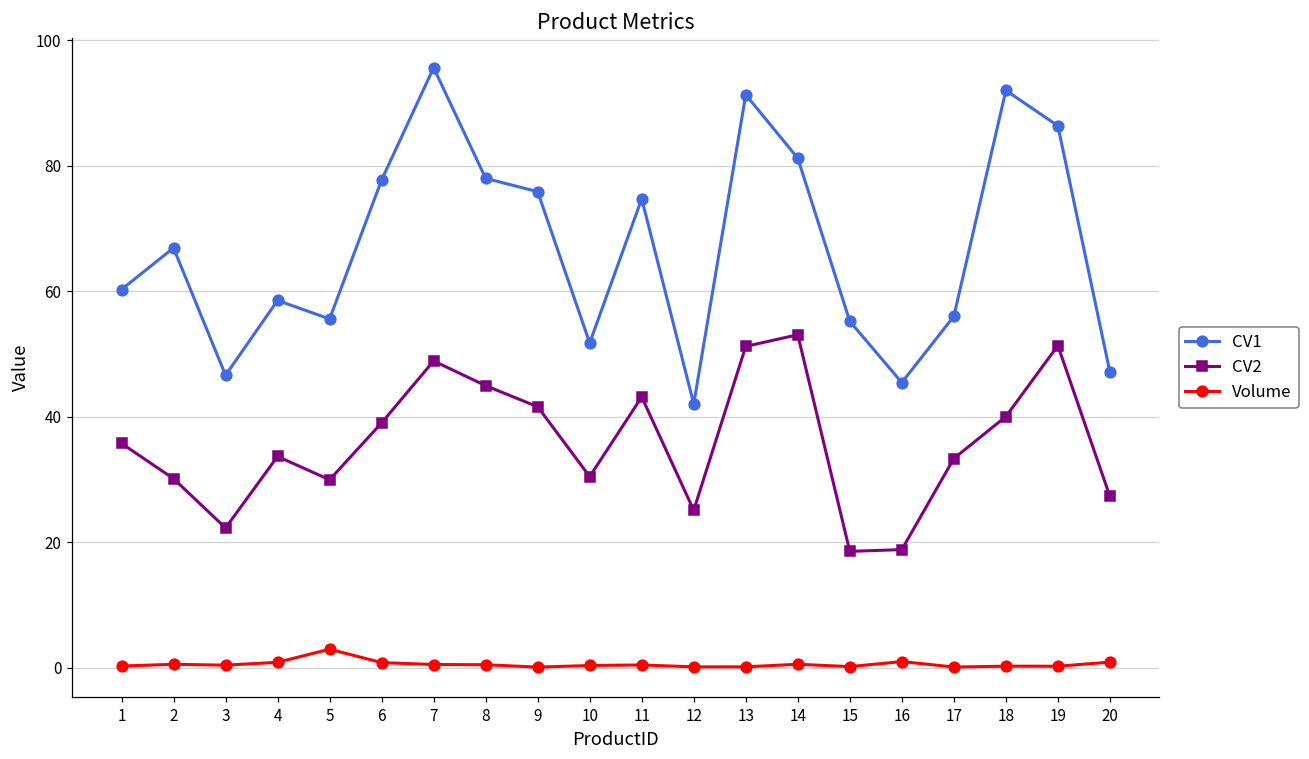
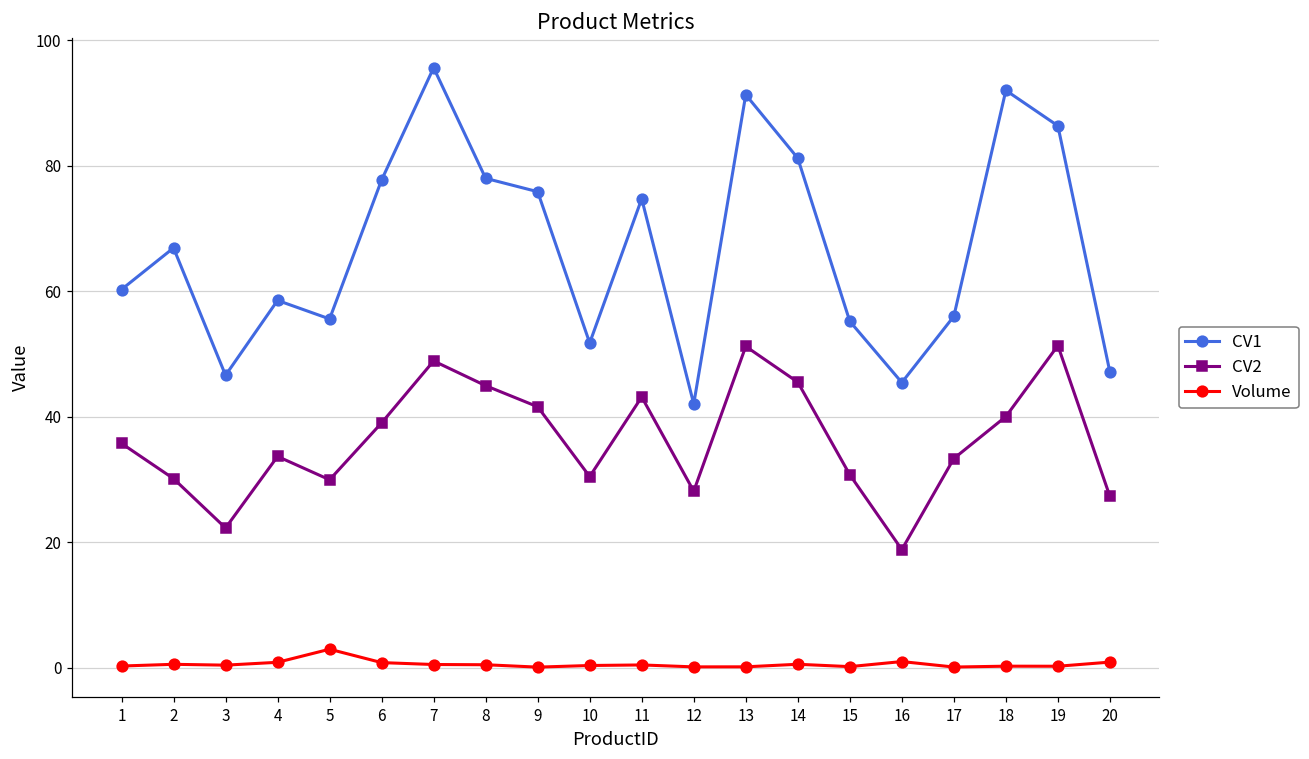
  {
    "CV1": {
      "1": 60,
      "2": 67,
      "3": 47,
      "4": 59,
      "5": 56,
      "6": 78,
      "7": 96,
      "8": 78,
      "9": 76,
      "10": 52,
      "11": 75,
      "12": 42,
      "13": 91,
      "14": 81,
      "15": 55,
      "16": 45,
      "17": 56,
      "18": 92,
      "19": 86,
      "20": 47
    },
    "CV2": {
      "1": 36,
      "2": 30,
      "3": 22,
      "4": 34,
      "5": 30,
      "6": 39,
      "7": 49,
      "8": 45,
      "9": 42,
      "10": 30,
      "11": 43,
-     "12": 25,
+     "12": 28,
      "13": 51,
-     "14": 53,
-     "15": 19,
+     "14": 46,
+     "15": 31,
      "16": 19,
      "17": 33,
      "18": 40,
      "19": 51,
      "20": 27
    },
    "Volume": {
      "1": 0,
      "2": 1,
      "3": 0,
      "4": 1,
      "5": 3,
      "6": 1,
      "7": 1,
      "8": 0,
      "9": 0,
      "10": 0,
      "11": 0,
      "12": 0,
      "13": 0,
      "14": 1,
      "15": 0,
      "16": 1,
      "17": 0,
      "18": 0,
      "19": 0,
      "20": 1
    }
  }
